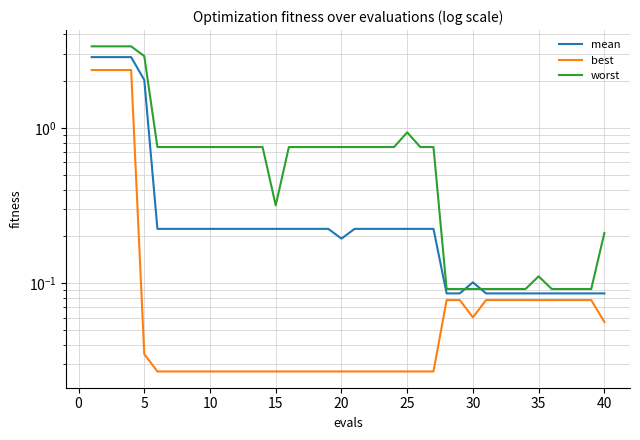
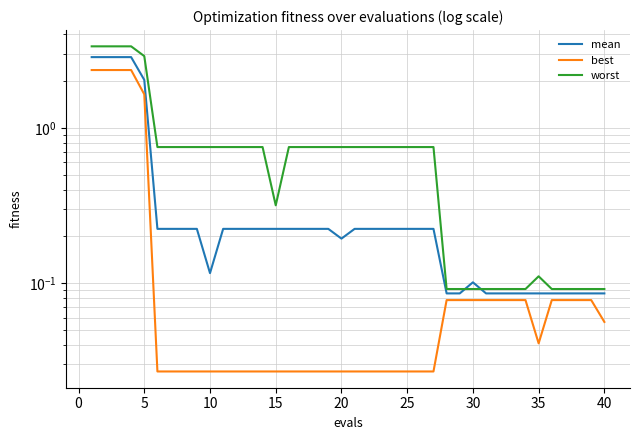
  {
    "mean": {
      "5": 2.0,
-     "10": 0.22,
+     "10": 0.12,
      "15": 0.22,
      "20": 0.19,
      "25": 0.22,
      "30": 0.10,
      "35": 0.09,
      "40": 0.09
    },
    "best": {
-     "5": 0.035,
+     "5": 1.6,
      "10": 0.027,
      "15": 0.027,
      "20": 0.027,
      "25": 0.027,
-     "30": 0.060,
-     "35": 0.08,
+     "30": 0.08,
+     "35": 0.041,
      "40": 0.056
    },
    "worst": {
      "5": 2.9,
      "10": 0.8,
      "15": 0.32,
      "20": 0.8,
-     "25": 0.9,
+     "25": 0.8,
      "30": 0.09,
      "35": 0.11,
-     "40": 0.21
+     "40": 0.09
    }
  }
